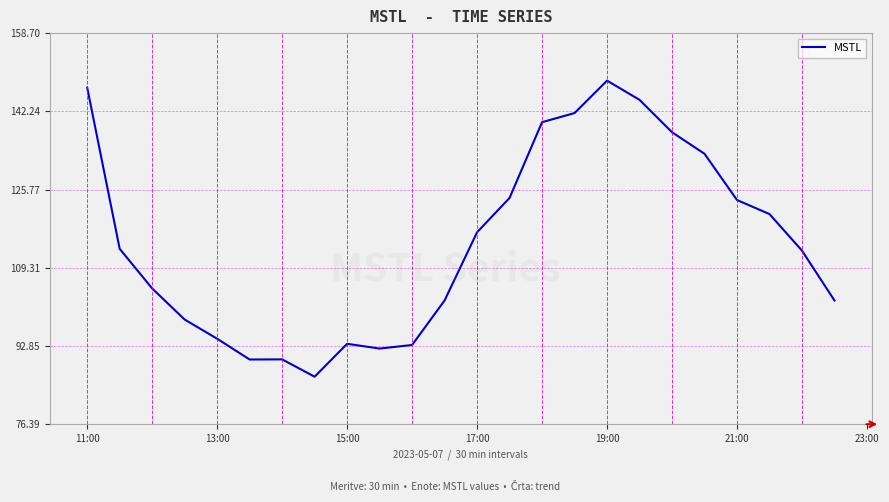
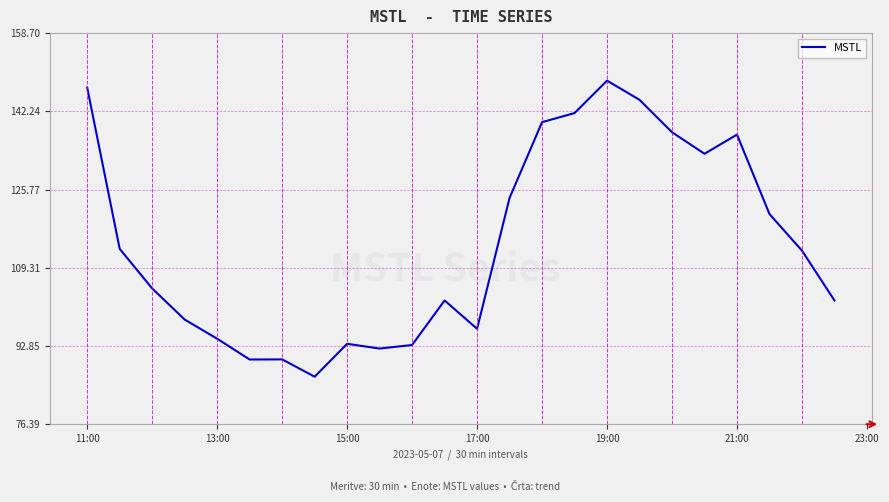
  {
    "11:00": 147,
    "13:00": 94,
    "15:00": 93,
-   "17:00": 117,
+   "17:00": 96,
    "19:00": 149,
-   "21:00": 124
+   "21:00": 137
  }
